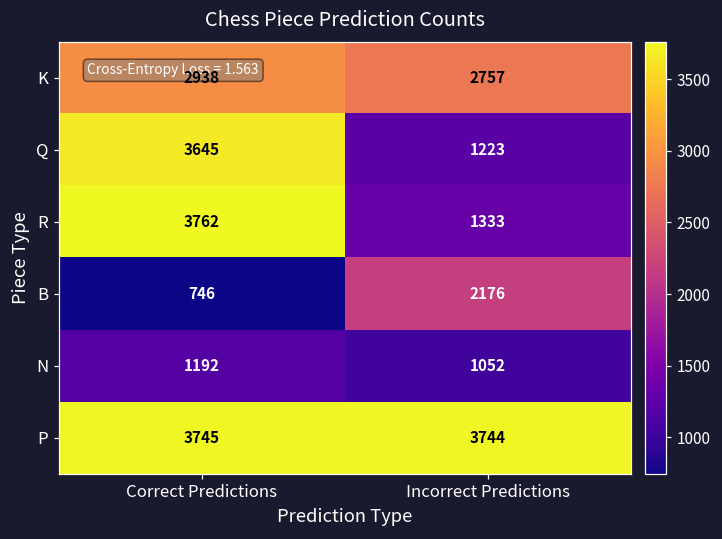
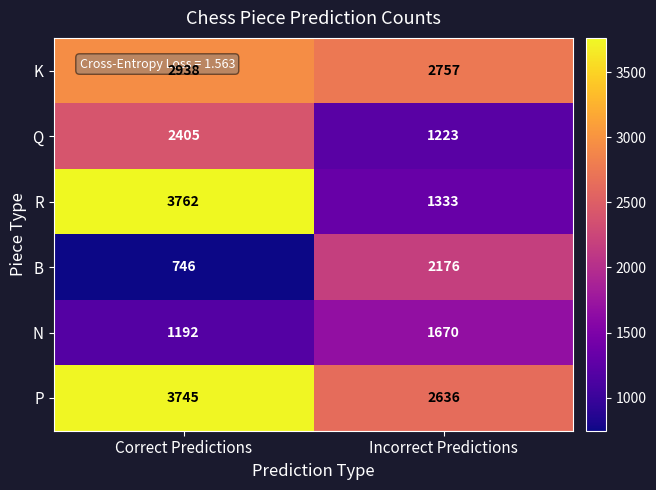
  {
    "K": {
      "Incorrect Predictions": 2757
    },
    "Q": {
-     "Correct Predictions": 3645,
+     "Correct Predictions": 2405,
      "Incorrect Predictions": 1223
    },
    "R": {
      "Correct Predictions": 3762,
      "Incorrect Predictions": 1333
    },
    "B": {
      "Correct Predictions": 746,
      "Incorrect Predictions": 2176
    },
    "N": {
      "Correct Predictions": 1192,
-     "Incorrect Predictions": 1052
+     "Incorrect Predictions": 1670
    },
    "P": {
      "Correct Predictions": 3745,
-     "Incorrect Predictions": 3744
+     "Incorrect Predictions": 2636
    }
  }
